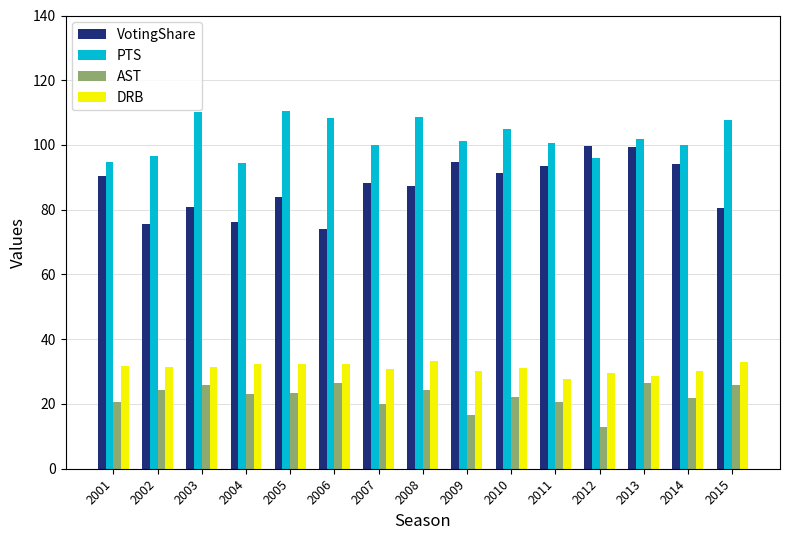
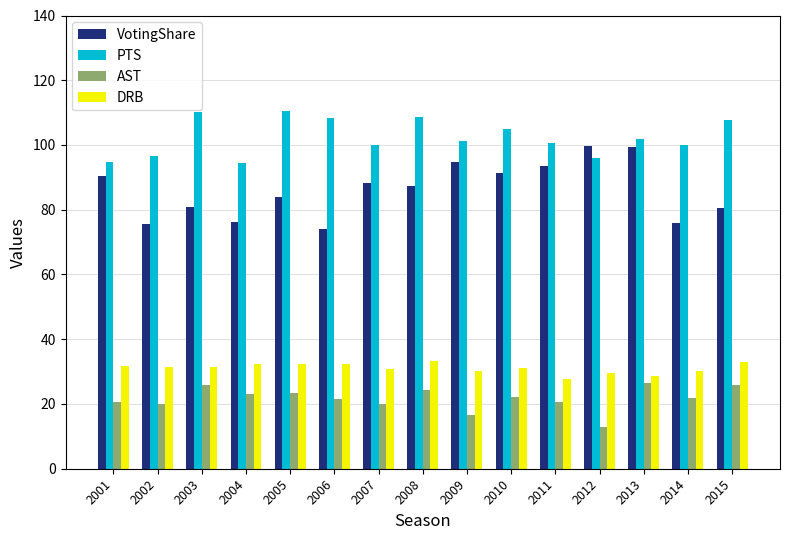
  {
    "VotingShare": {
      "2001": 90,
      "2002": 76,
      "2003": 81,
      "2004": 76,
      "2005": 84,
      "2006": 74,
      "2007": 88,
      "2008": 87,
      "2009": 95,
      "2010": 91,
      "2011": 94,
      "2012": 100,
      "2013": 99,
-     "2014": 94,
+     "2014": 76,
      "2015": 80
    },
    "PTS": {
      "2001": 95,
      "2002": 97,
      "2003": 110,
      "2004": 95,
      "2005": 110,
      "2006": 108,
      "2007": 100,
      "2008": 109,
      "2009": 101,
      "2010": 105,
      "2011": 101,
      "2012": 96,
      "2013": 102,
      "2014": 100,
      "2015": 108
    },
    "AST": {
      "2001": 21,
-     "2002": 24,
+     "2002": 20,
      "2003": 26,
      "2004": 23,
      "2005": 24,
-     "2006": 27,
+     "2006": 21,
      "2007": 20,
      "2008": 24,
      "2009": 17,
      "2010": 22,
      "2011": 21,
      "2012": 13,
      "2013": 27,
      "2014": 22,
      "2015": 26
    },
    "DRB": {
      "2001": 32,
      "2002": 31,
      "2003": 32,
      "2004": 32,
      "2005": 32,
      "2006": 32,
      "2007": 31,
      "2008": 33,
      "2009": 30,
      "2010": 31,
      "2011": 28,
      "2012": 30,
      "2013": 29,
      "2014": 30,
      "2015": 33
    }
  }
